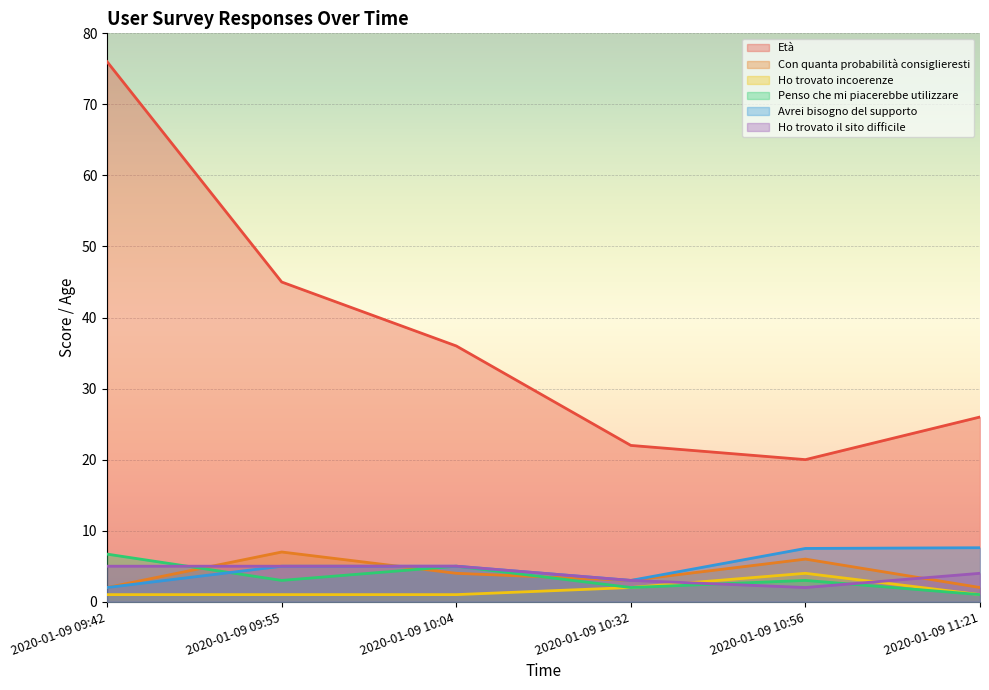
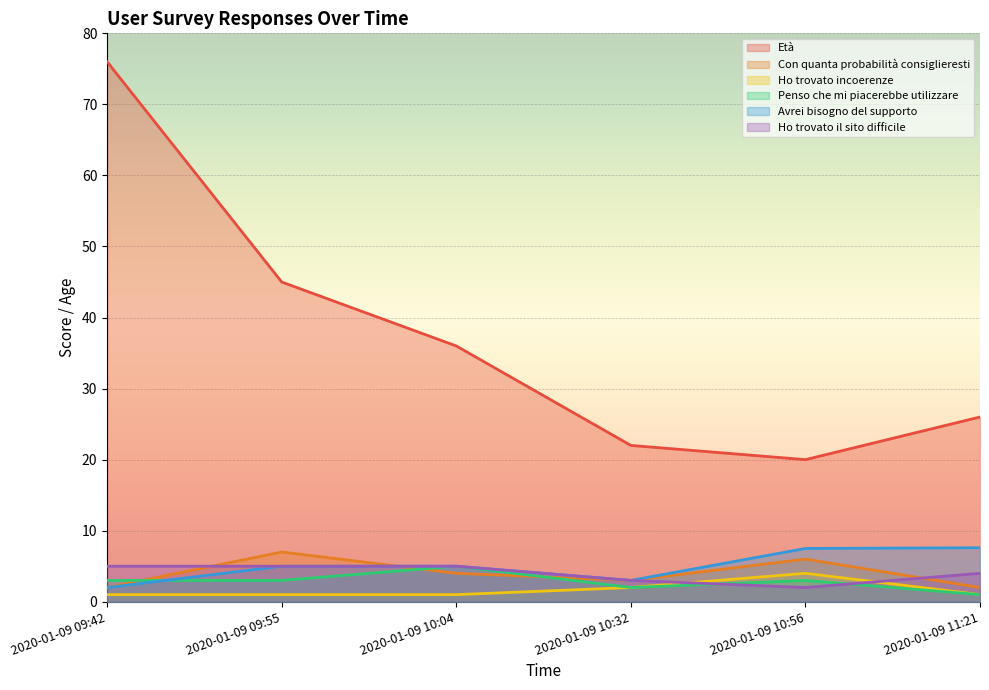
  {
    "Penso che mi piacerebbe utilizzare": {
-     "2020-01-09 09:42": 7,
+     "2020-01-09 09:42": 3,
      "2020-01-09 09:55": 3,
      "2020-01-09 10:56": 3
    },
    "Avrei bisogno del supporto": {
      "2020-01-09 10:56": 8,
      "2020-01-09 11:21": 8
    },
    "Ho trovato il sito difficile": {
      "2020-01-09 09:42": 5,
      "2020-01-09 10:56": 2,
      "2020-01-09 11:21": 4
    }
  }
